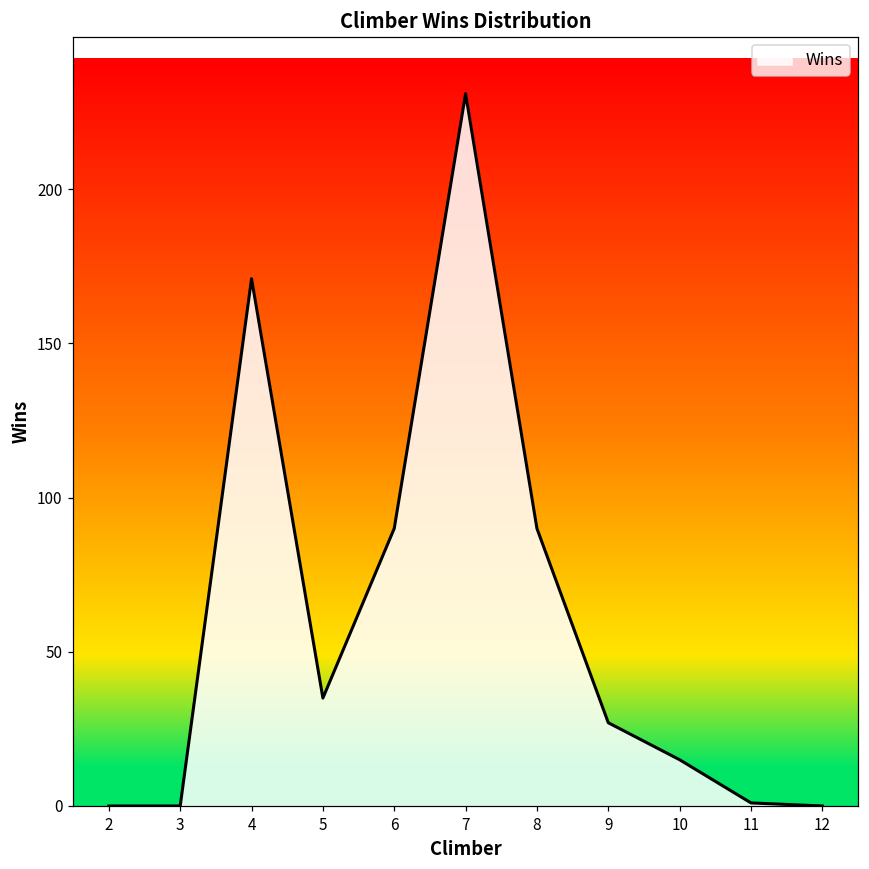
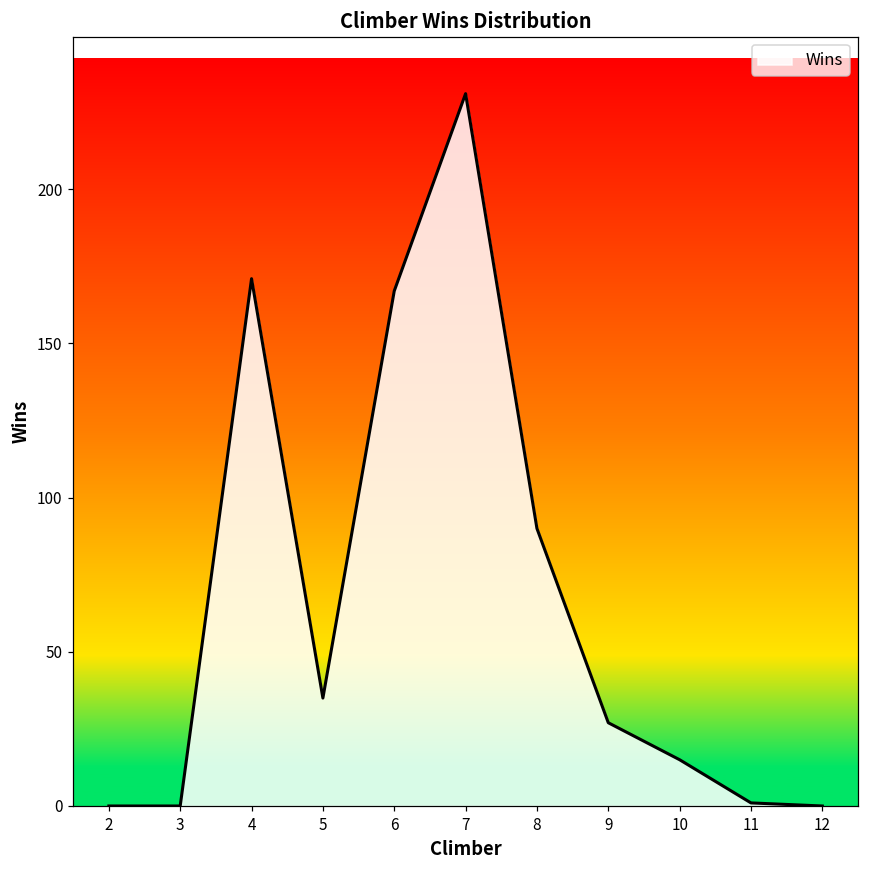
  {
    "2": 0,
    "3": 0,
    "4": 171,
    "5": 35,
-   "6": 90,
+   "6": 167,
    "7": 231,
    "8": 90,
    "9": 27,
    "10": 15,
    "11": 1,
    "12": 0
  }
